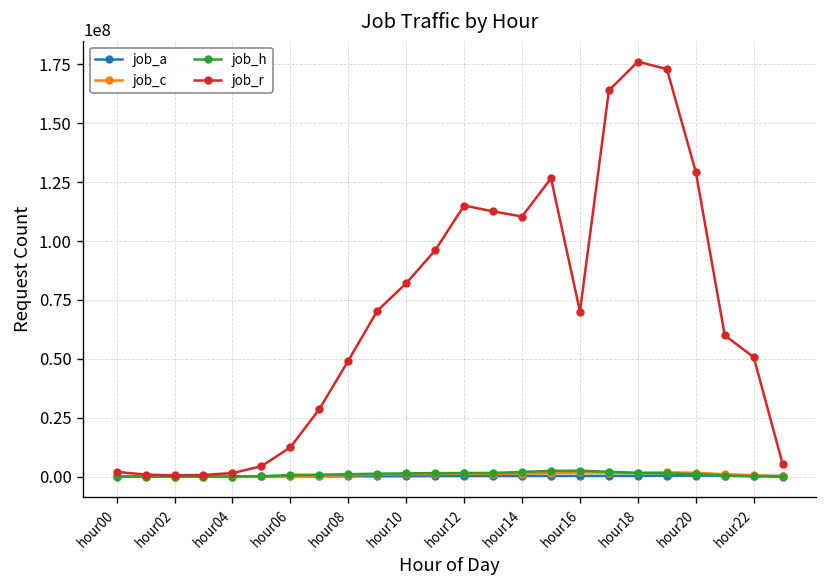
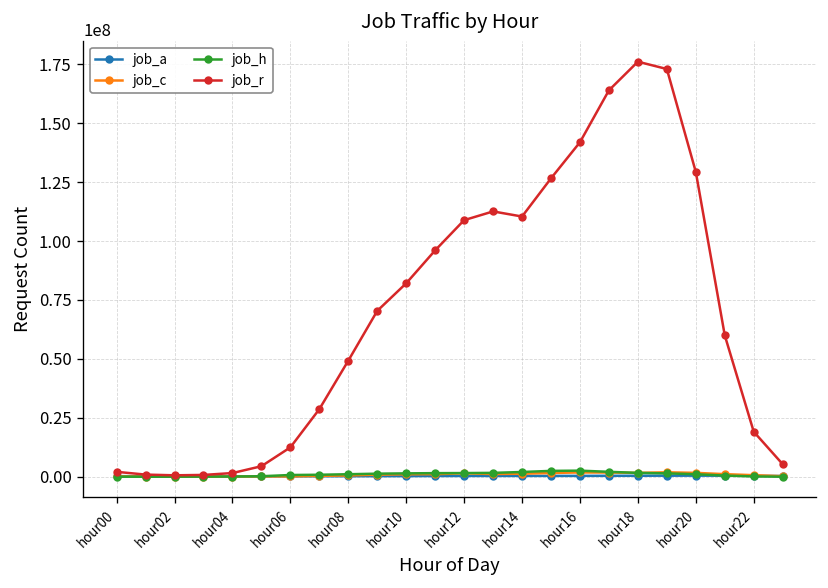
  {
    "job_a": {
      "hour16": 0
    },
    "job_r": {
      "hour00": 2000000,
      "hour04": 2000000,
      "hour06": 12000000,
      "hour08": 49000000,
      "hour10": 82000000,
-     "hour12": 115000000,
+     "hour12": 109000000,
      "hour14": 110000000,
-     "hour16": 70000000,
+     "hour16": 142000000,
      "hour18": 176000000,
      "hour20": 129000000,
-     "hour22": 51000000
+     "hour22": 19000000
    }
  }
